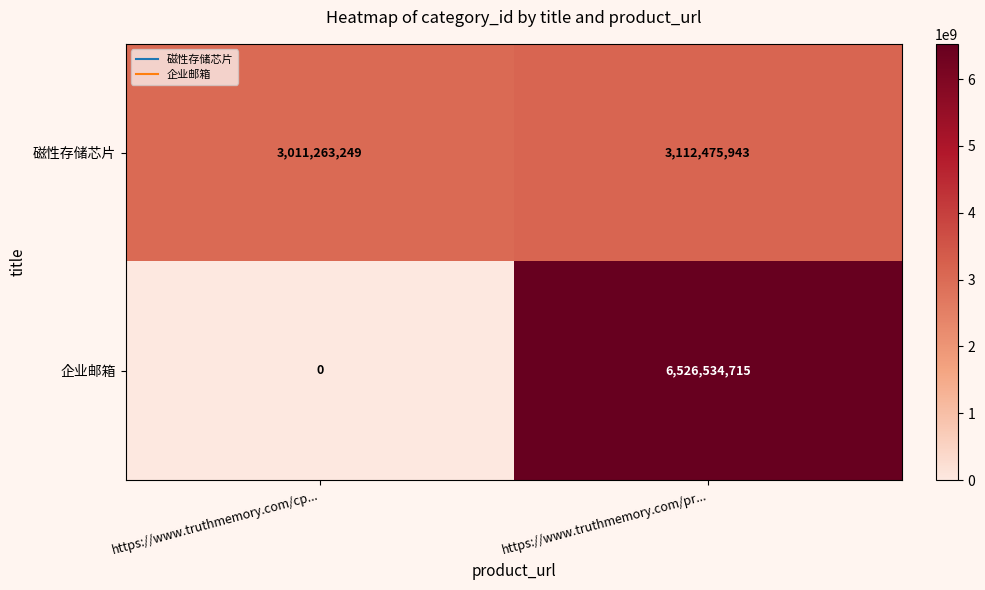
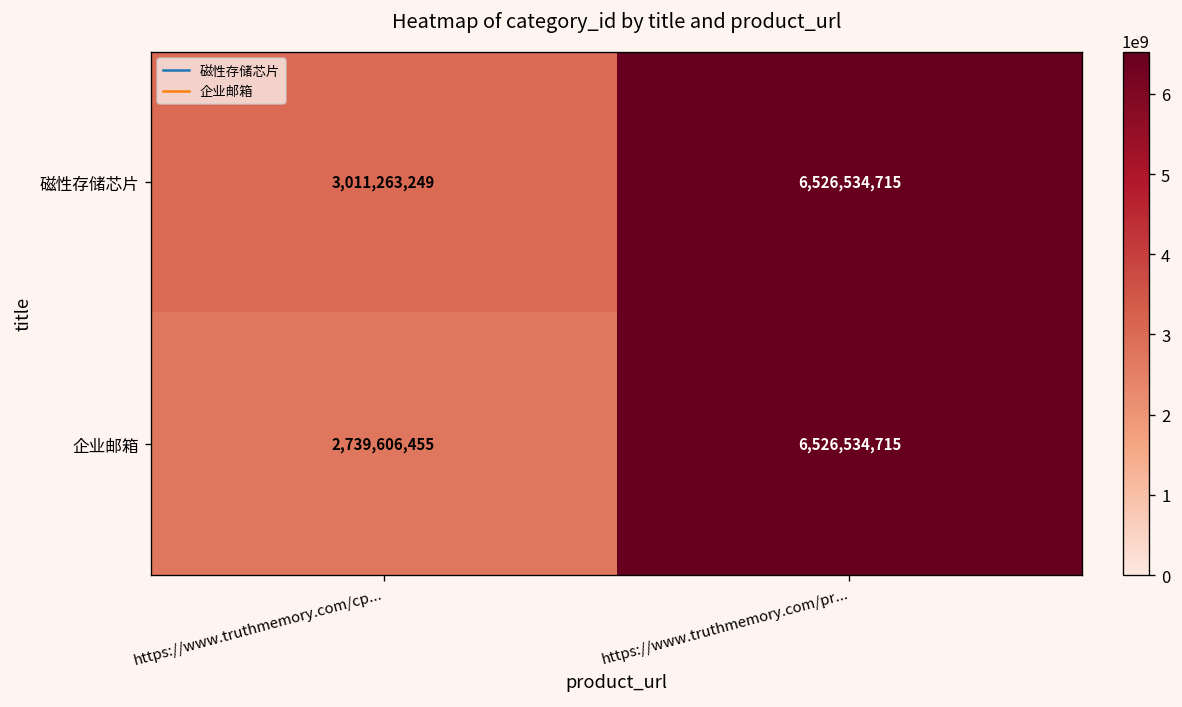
  {
    "磁性存储芯片": {
      "https://www.truthmemory.com/cp...": "3,011,263,249",
-     "https://www.truthmemory.com/pr...": "3,112,475,943"
+     "https://www.truthmemory.com/pr...": "6,526,534,715"
    },
    "企业邮箱": {
-     "https://www.truthmemory.com/cp...": "0",
+     "https://www.truthmemory.com/cp...": "2,739,606,455",
      "https://www.truthmemory.com/pr...": "6,526,534,715"
    }
  }
